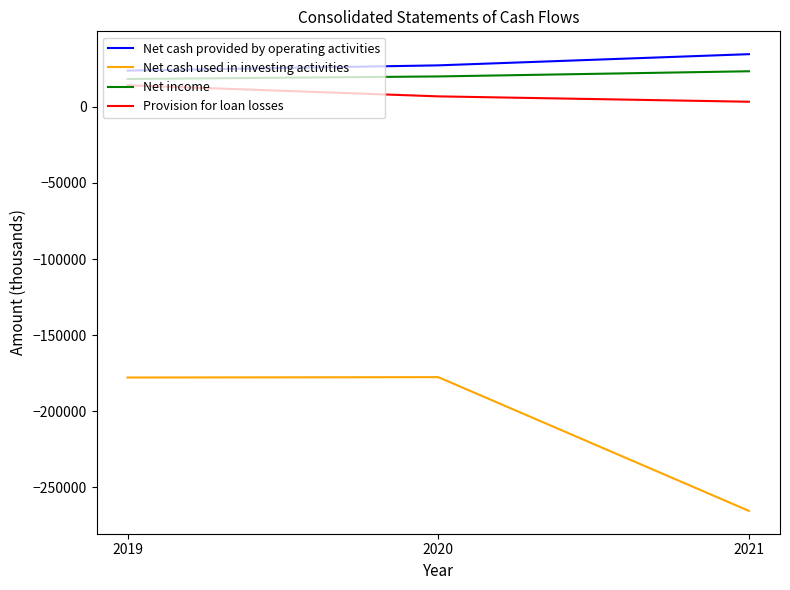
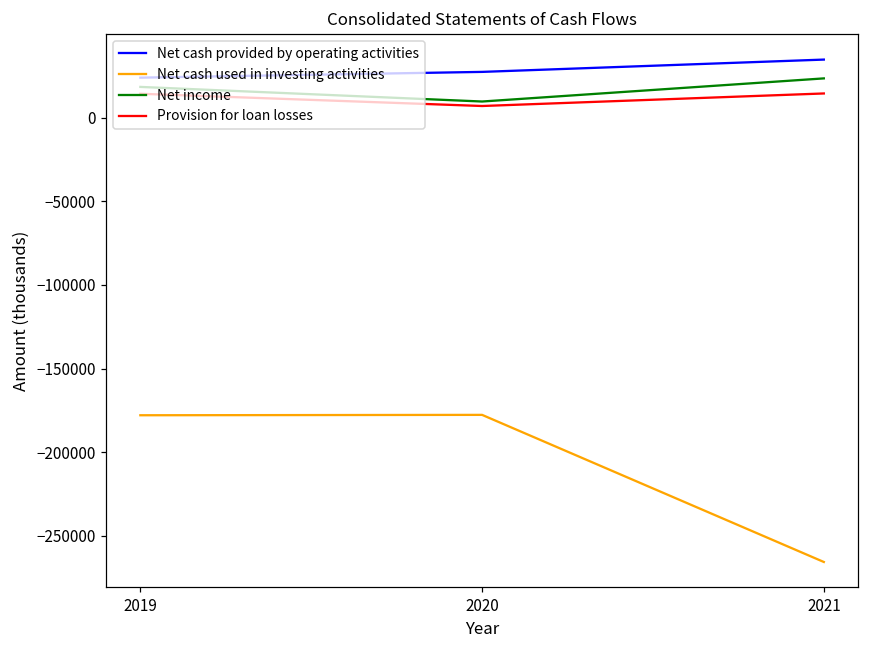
  {
    "Net cash provided by operating activities": {
      "2020": 27000,
      "2021": 35000
    },
    "Net cash used in investing activities": {
      "2019": -178000,
      "2020": -178000,
      "2021": -266000
    },
    "Net income": {
-     "2020": 20000,
+     "2020": 10000,
      "2021": 23000
    },
    "Provision for loan losses": {
      "2020": 7000,
-     "2021": 3000
+     "2021": 14000
    }
  }
